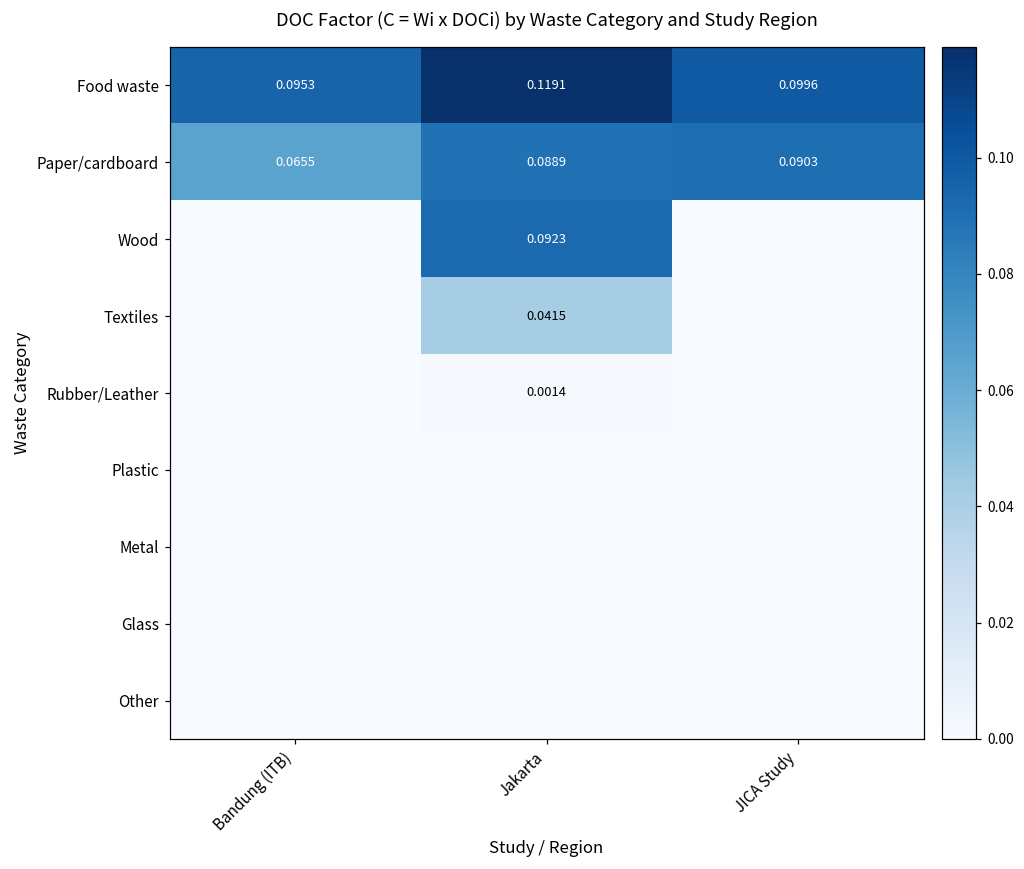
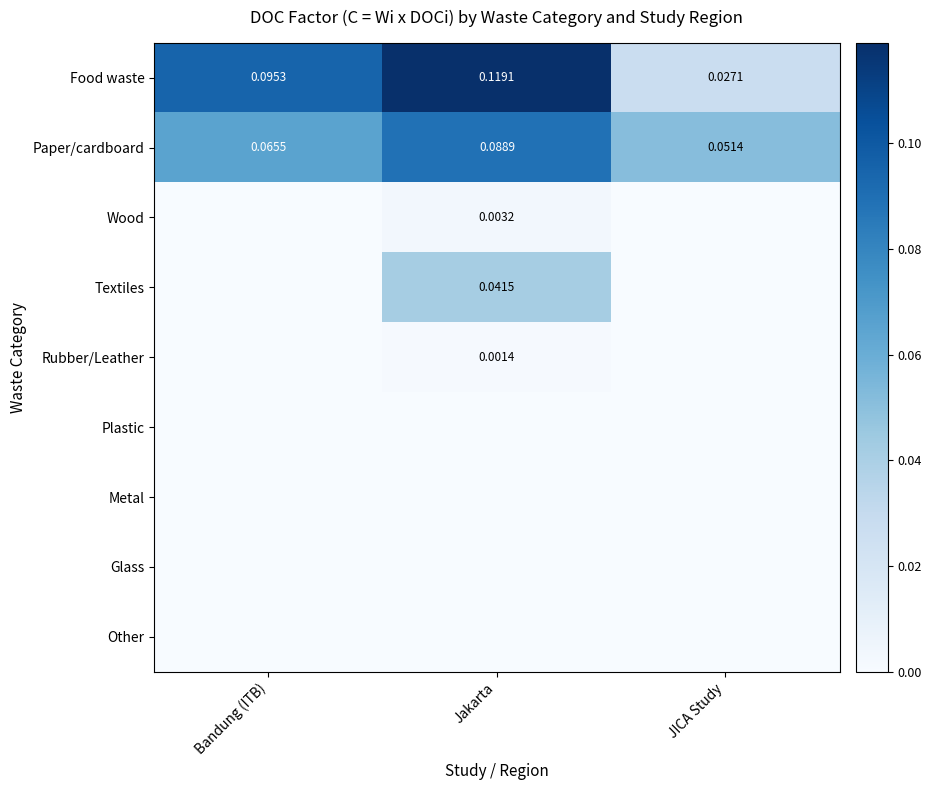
  {
    "Food waste": {
      "Bandung (ITB)": 0.0953,
      "Jakarta": 0.1191,
-     "JICA Study": 0.0996
+     "JICA Study": 0.0271
    },
    "Paper/cardboard": {
      "Bandung (ITB)": 0.0655,
      "Jakarta": 0.0889,
-     "JICA Study": 0.0903
+     "JICA Study": 0.0514
    },
    "Wood": {
-     "Jakarta": 0.0923
+     "Jakarta": 0.0032
    },
    "Textiles": {
      "Jakarta": 0.0415
    },
    "Rubber/Leather": {
      "Jakarta": 0.0014
    }
  }
